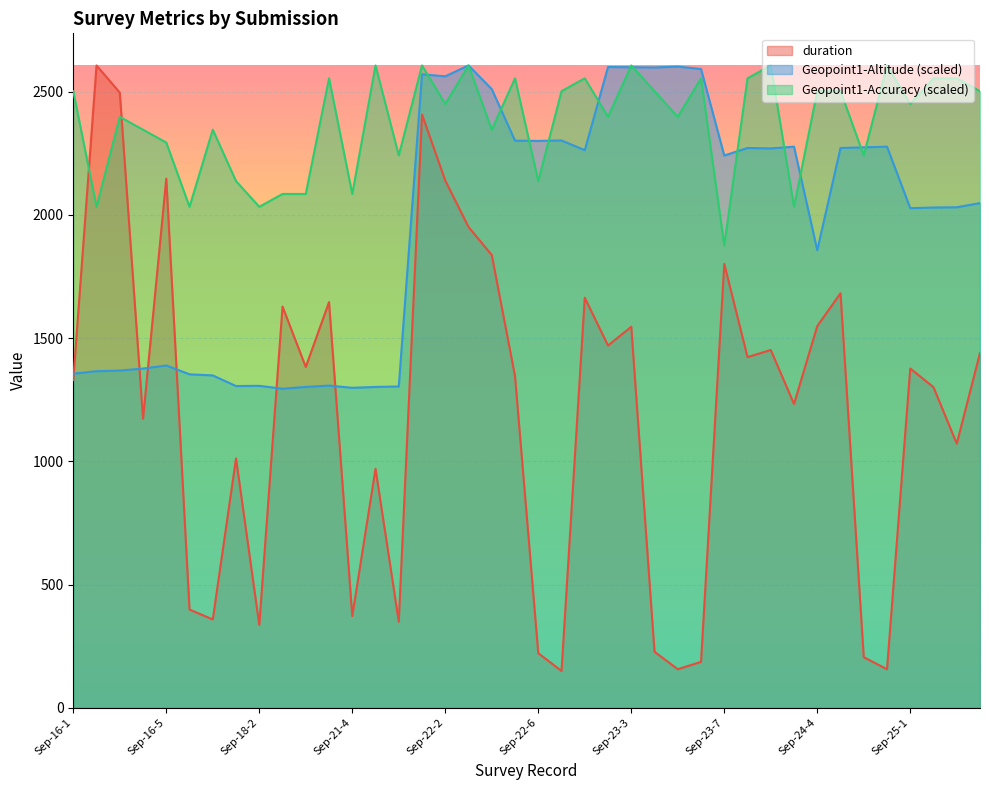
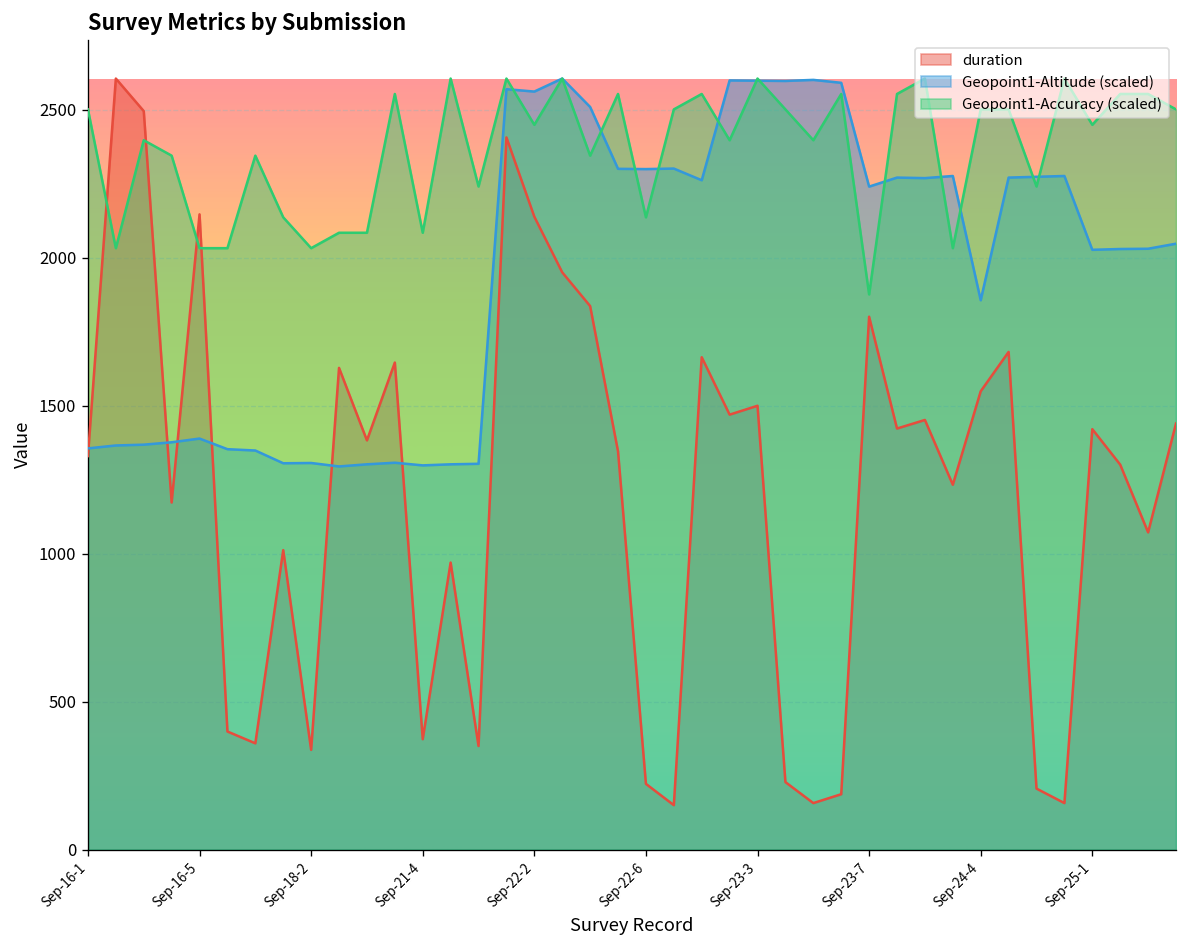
  {
    "duration": {
      "Sep-16-1": 1330,
      "Sep-16-5": 2150,
      "Sep-18-2": 340,
      "Sep-21-4": 370,
      "Sep-22-2": 2140,
      "Sep-22-6": 220,
-     "Sep-23-3": 1550,
+     "Sep-23-3": 1500,
      "Sep-23-7": 1800,
      "Sep-24-4": 1550,
-     "Sep-25-1": 1380
+     "Sep-25-1": 1420
    },
    "Geopoint1-Altitude (scaled)": {
      "Sep-16-1": 1360,
      "Sep-16-5": 1390,
      "Sep-18-2": 1310,
      "Sep-21-4": 1300,
      "Sep-22-2": 2560,
      "Sep-22-6": 2300,
      "Sep-23-7": 2240,
      "Sep-24-4": 1860,
      "Sep-25-1": 2030
    },
    "Geopoint1-Accuracy (scaled)": {
      "Sep-16-1": 2500,
-     "Sep-16-5": 2290,
+     "Sep-16-5": 2030,
      "Sep-18-2": 2030,
      "Sep-21-4": 2080,
      "Sep-22-2": 2450,
      "Sep-22-6": 2140,
      "Sep-23-7": 1880,
      "Sep-25-1": 2450
    }
  }
